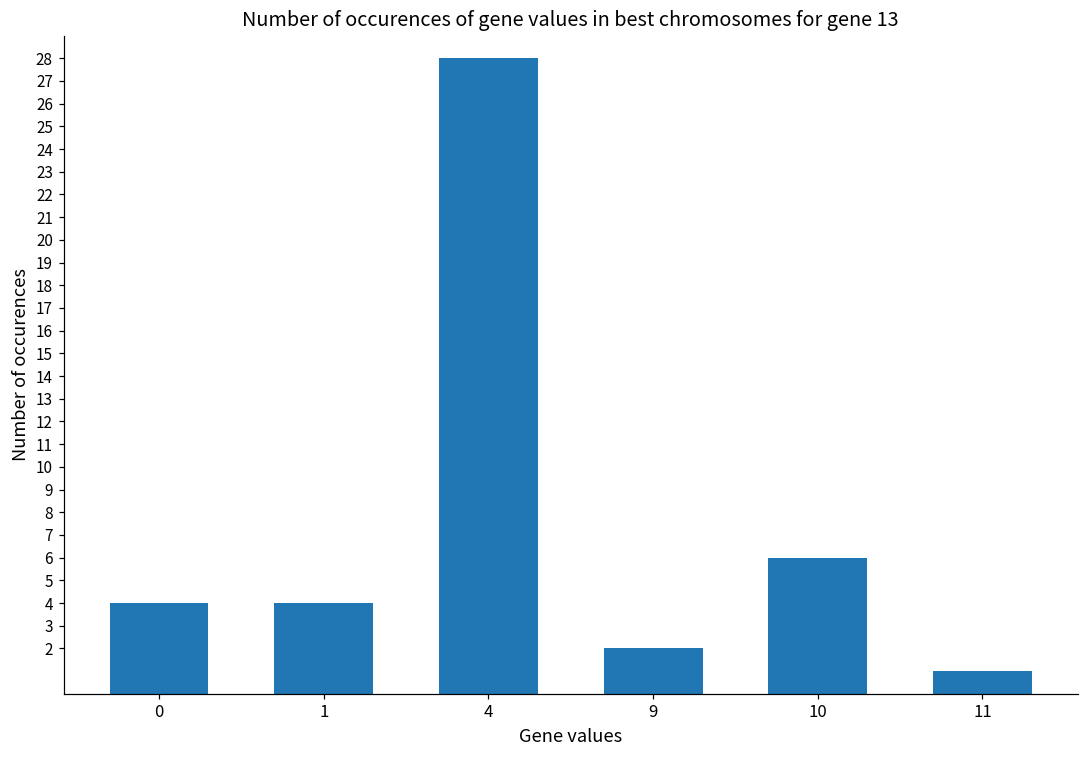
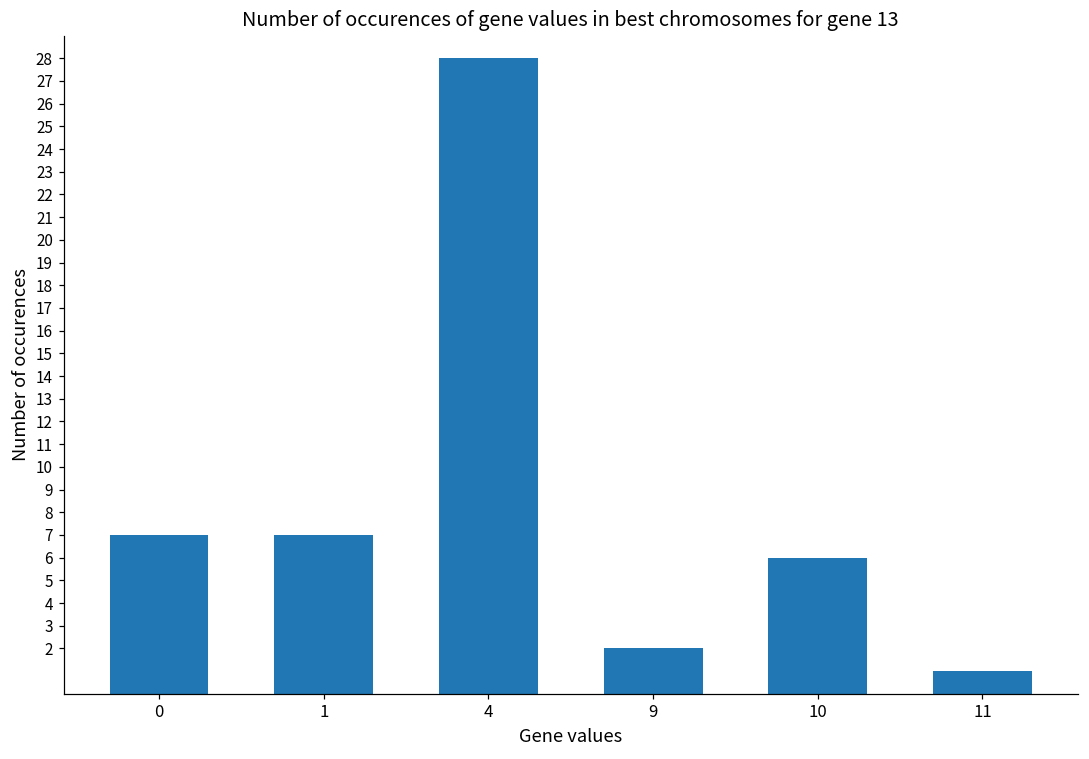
  {
-   "0": 4,
-   "1": 4,
+   "0": 7,
+   "1": 7,
    "4": 28,
    "9": 2,
    "10": 6,
    "11": 1
  }
